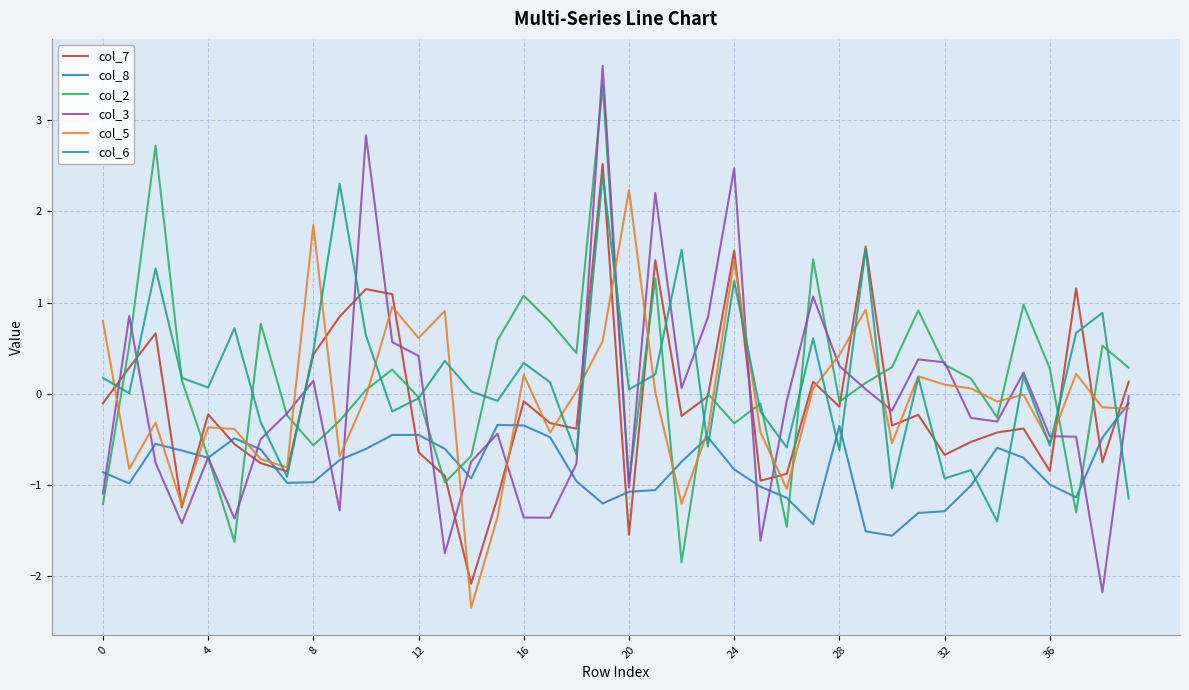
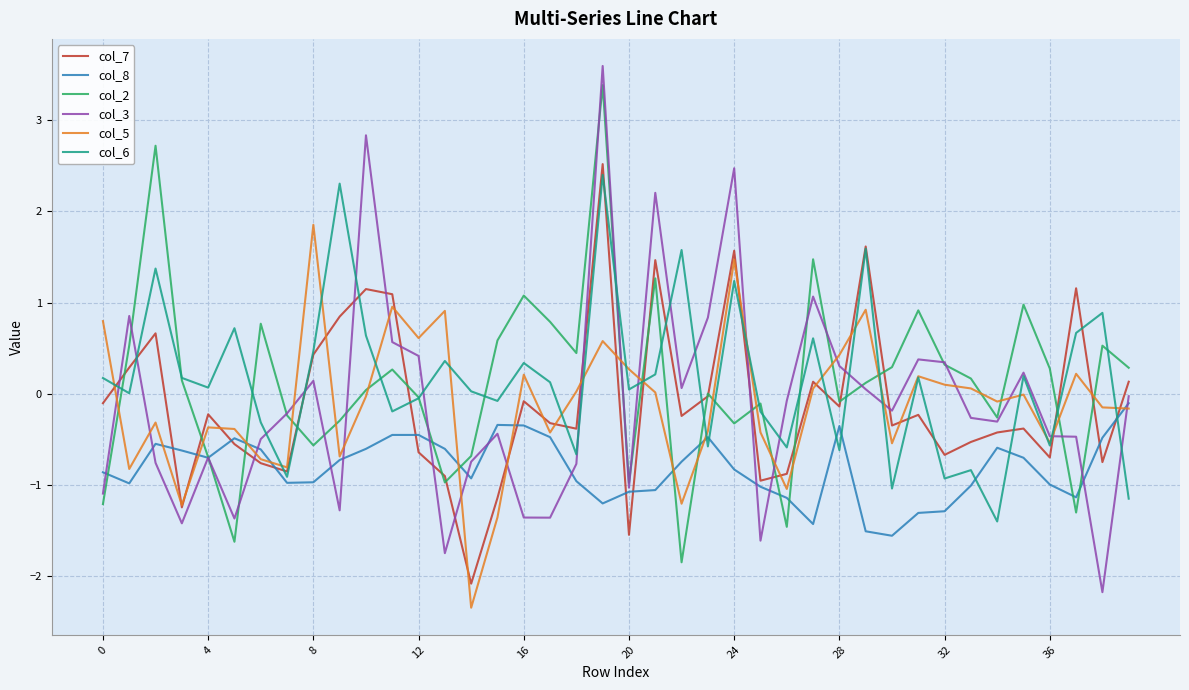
  {
    "col_7": {
      "0": -0.1,
      "4": -0.2,
      "8": 0.4,
      "12": -0.6,
      "16": -0.1,
      "20": -1.5,
      "24": 1.6,
      "28": -0.1,
      "32": -0.7,
-     "36": -0.8
+     "36": -0.7
    },
    "col_8": {
      "0": -0.9,
      "8": -1.0,
      "12": -0.5,
      "16": -0.3,
      "20": -1.1,
      "24": -0.8,
      "28": -0.4,
      "32": -1.3,
      "36": -1.0
    },
    "col_3": {
      "0": -1.1,
      "8": 0.1,
      "12": 0.4,
      "16": -1.4,
      "20": -1.0,
      "24": 2.5,
      "28": 0.3,
      "36": -0.5
    },
    "col_5": {
      "0": 0.8,
      "4": -0.4,
      "8": 1.9,
      "12": 0.6,
      "16": 0.2,
-     "20": 2.2,
+     "20": 0.3,
      "24": 1.5,
      "28": 0.4,
      "32": 0.1,
      "36": -0.5
    }
  }
